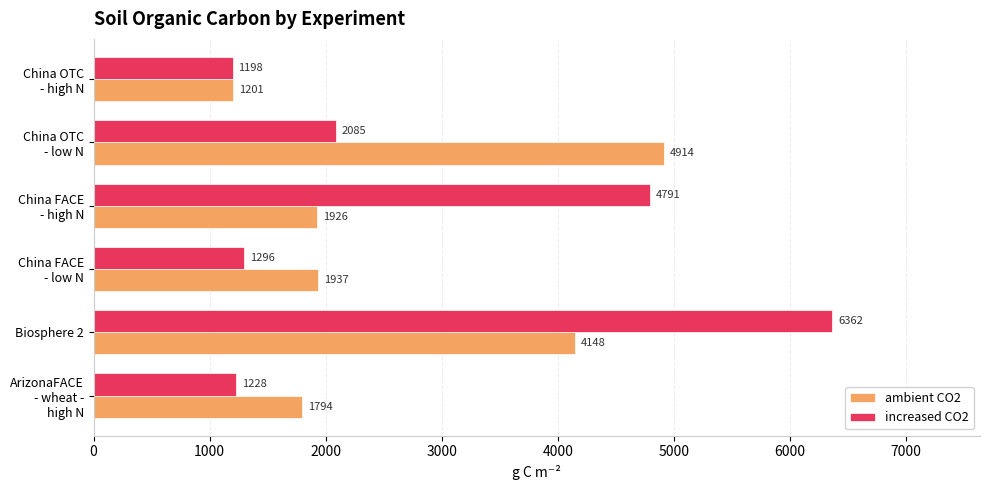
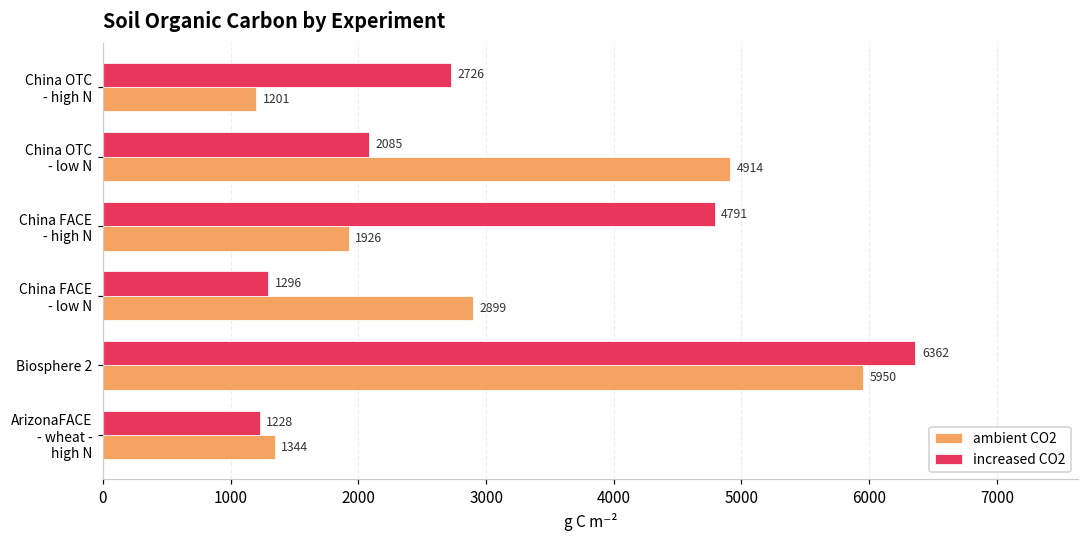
  {
    "ambient CO2": {
      "China OTC - high N": 1201,
      "China OTC - low N": 4914,
      "China FACE - high N": 1926,
-     "China FACE - low N": 1937,
-     "Biosphere 2": 4148,
-     "ArizonaFACE - wheat - high N": 1794
+     "China FACE - low N": 2899,
+     "Biosphere 2": 5950,
+     "ArizonaFACE - wheat - high N": 1344
    },
    "increased CO2": {
-     "China OTC - high N": 1198,
+     "China OTC - high N": 2726,
      "China OTC - low N": 2085,
      "China FACE - high N": 4791,
      "China FACE - low N": 1296,
      "Biosphere 2": 6362,
      "ArizonaFACE - wheat - high N": 1228
    }
  }
